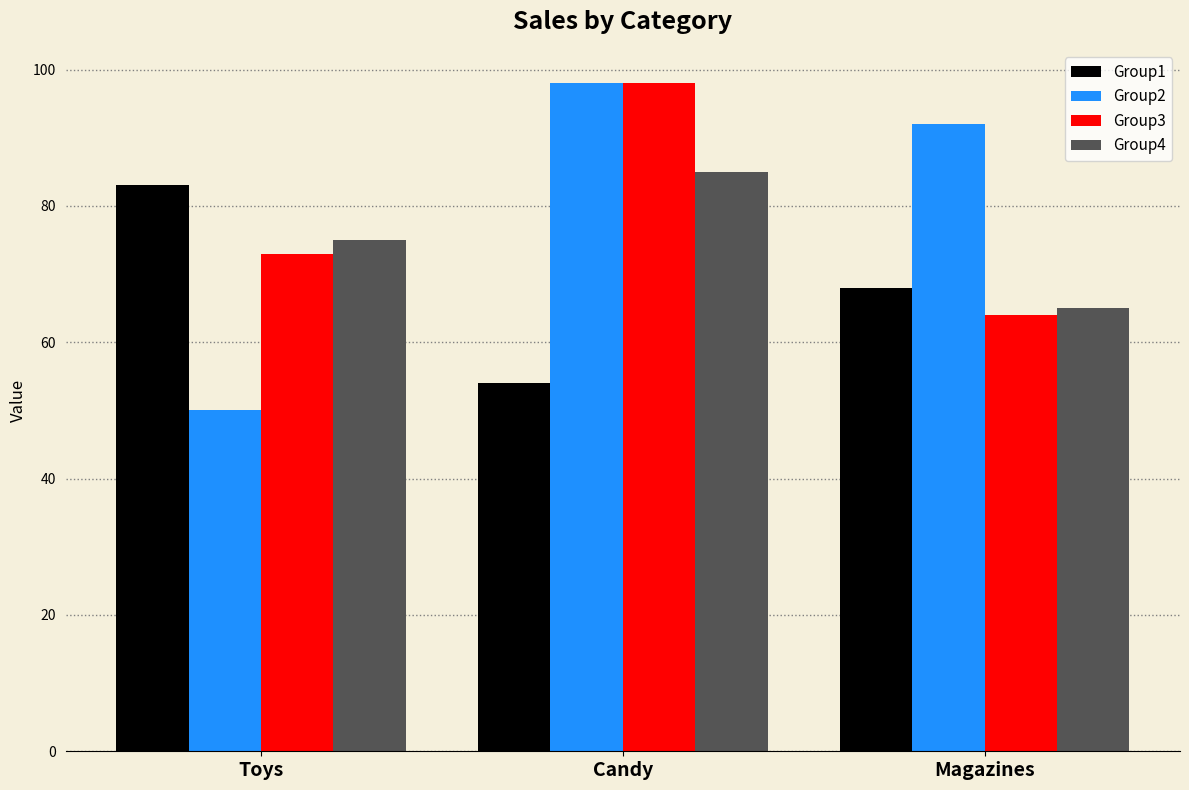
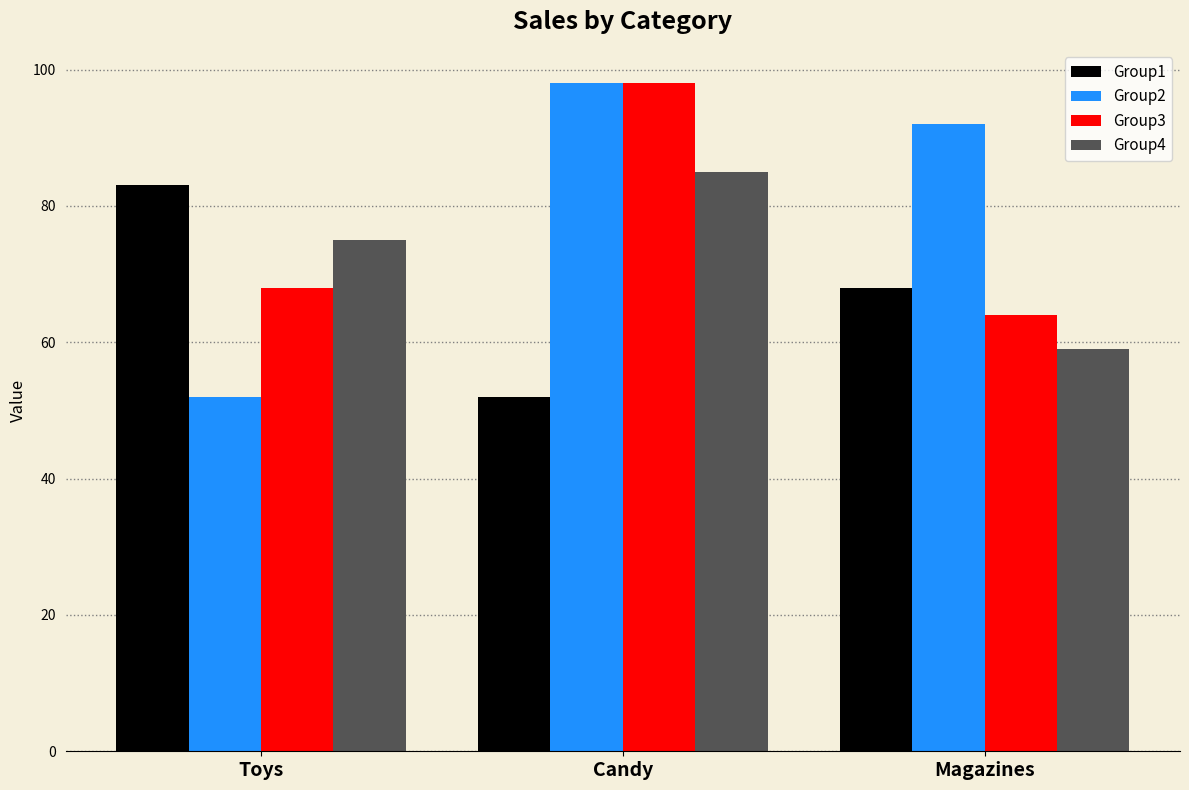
  {
    "Group1": {
      "Toys": 83,
-     "Candy": 54,
+     "Candy": 52,
      "Magazines": 68
    },
    "Group2": {
-     "Toys": 50,
+     "Toys": 52,
      "Candy": 98,
      "Magazines": 92
    },
    "Group3": {
-     "Toys": 73,
+     "Toys": 68,
      "Candy": 98,
      "Magazines": 64
    },
    "Group4": {
      "Toys": 75,
      "Candy": 85,
-     "Magazines": 65
+     "Magazines": 59
    }
  }
